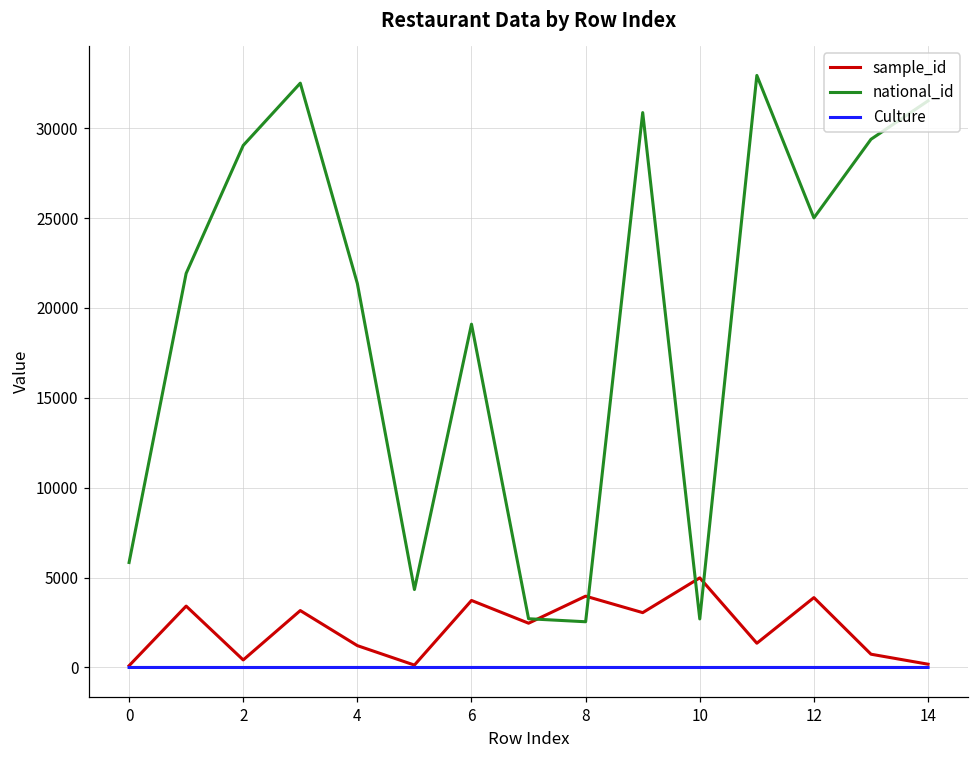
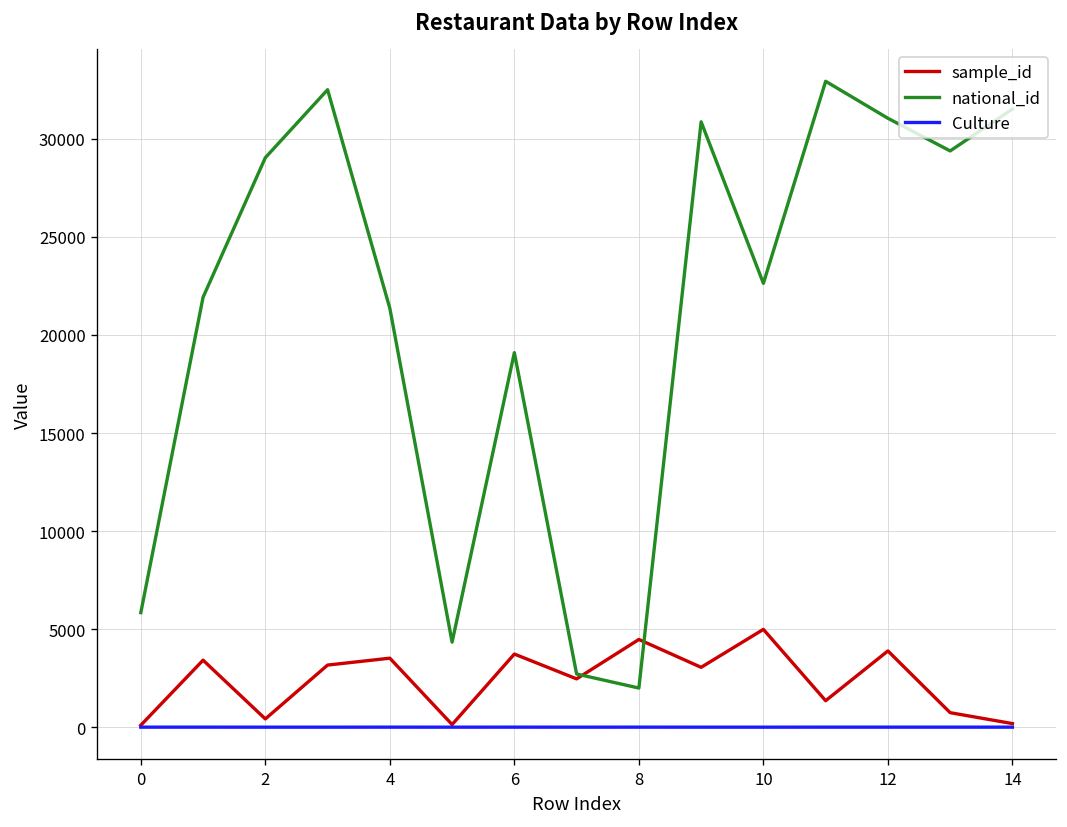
  {
    "sample_id": {
      "2": 400,
-     "4": 1200,
+     "4": 3500,
      "6": 3700,
-     "8": 4000,
+     "8": 4500,
      "10": 5000,
      "12": 3900,
      "14": 200
    },
    "national_id": {
      "0": 5800,
      "2": 29000,
      "4": 21400,
      "6": 19100,
-     "8": 2500,
-     "10": 2700,
-     "12": 25000
+     "8": 2000,
+     "10": 22600,
+     "12": 31100
    },
    "Culture": {
      "2": 0,
      "4": 0,
      "6": 0,
      "8": 0,
      "10": 0,
      "12": 0,
      "14": 0
    }
  }
